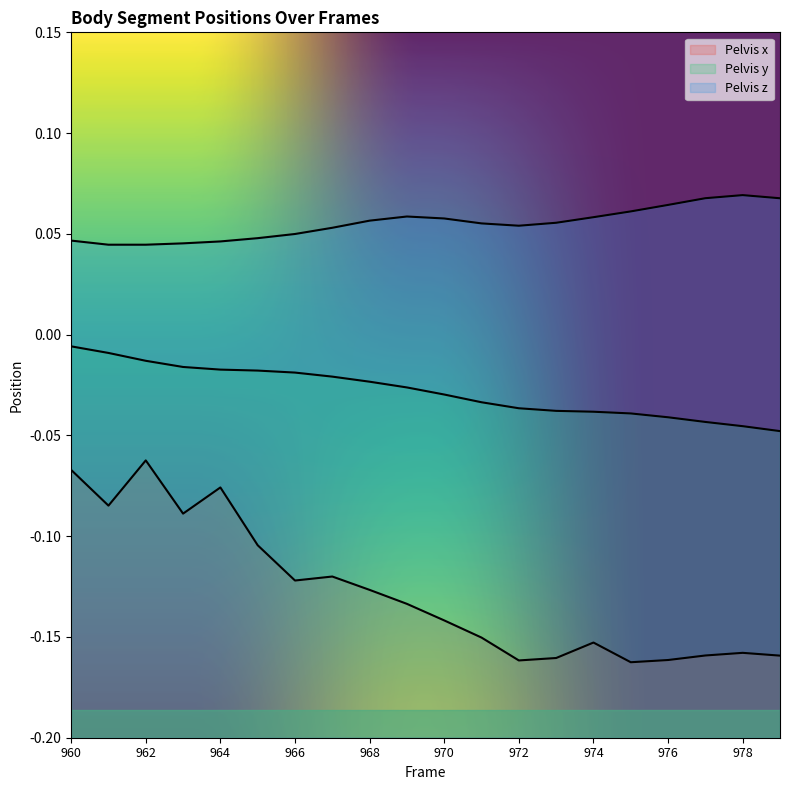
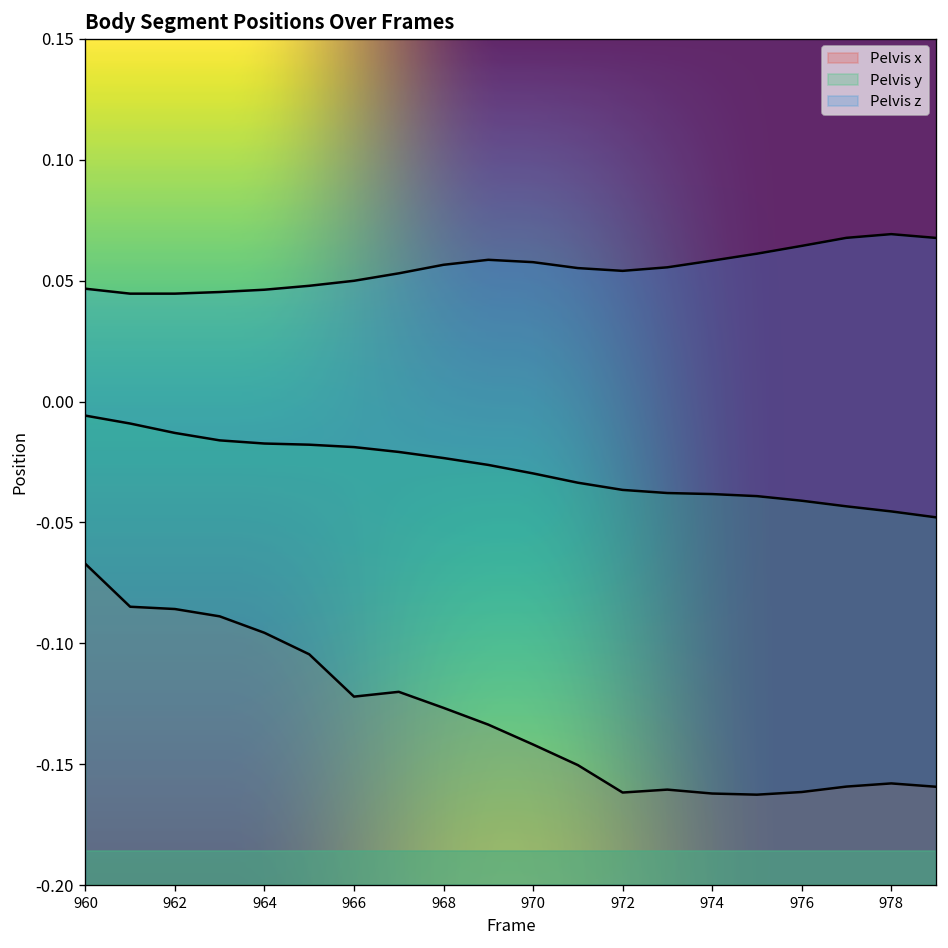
  {
    "Pelvis x": {
      "960": -0.067,
-     "962": -0.062,
-     "964": -0.076,
+     "962": -0.086,
+     "964": -0.096,
      "966": -0.122,
      "968": -0.127,
      "970": -0.142,
      "972": -0.162,
-     "974": -0.153,
+     "974": -0.162,
      "976": -0.161,
      "978": -0.158
    }
  }
